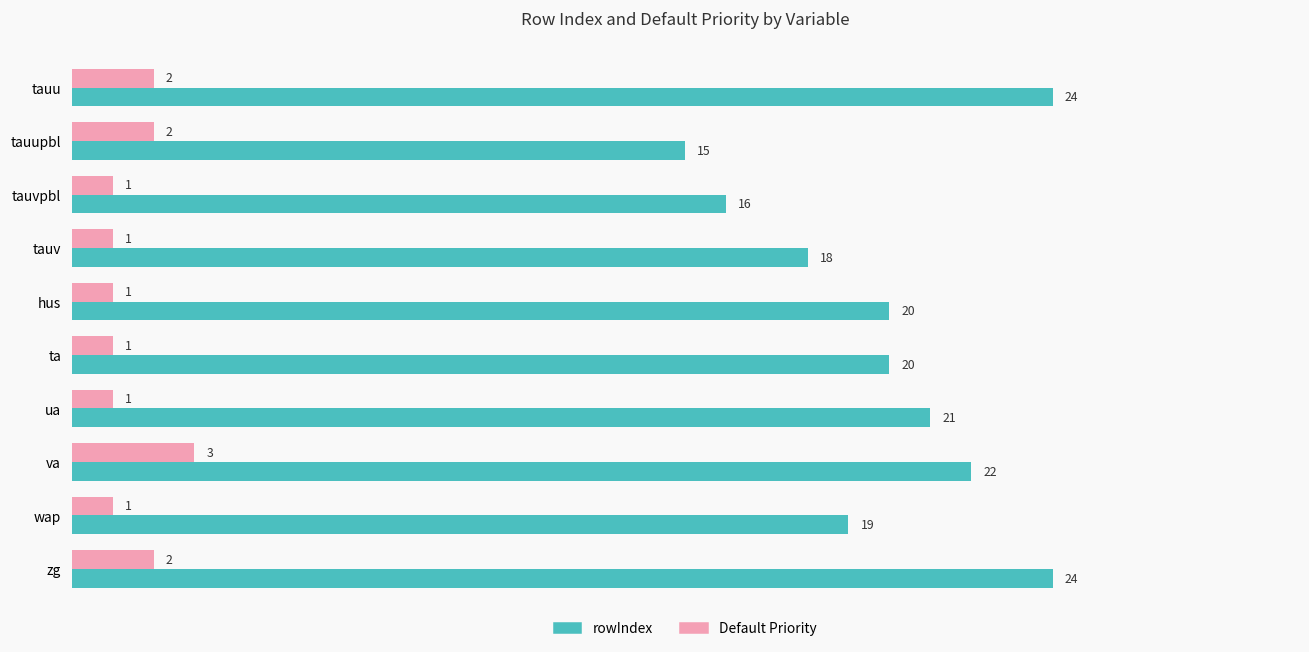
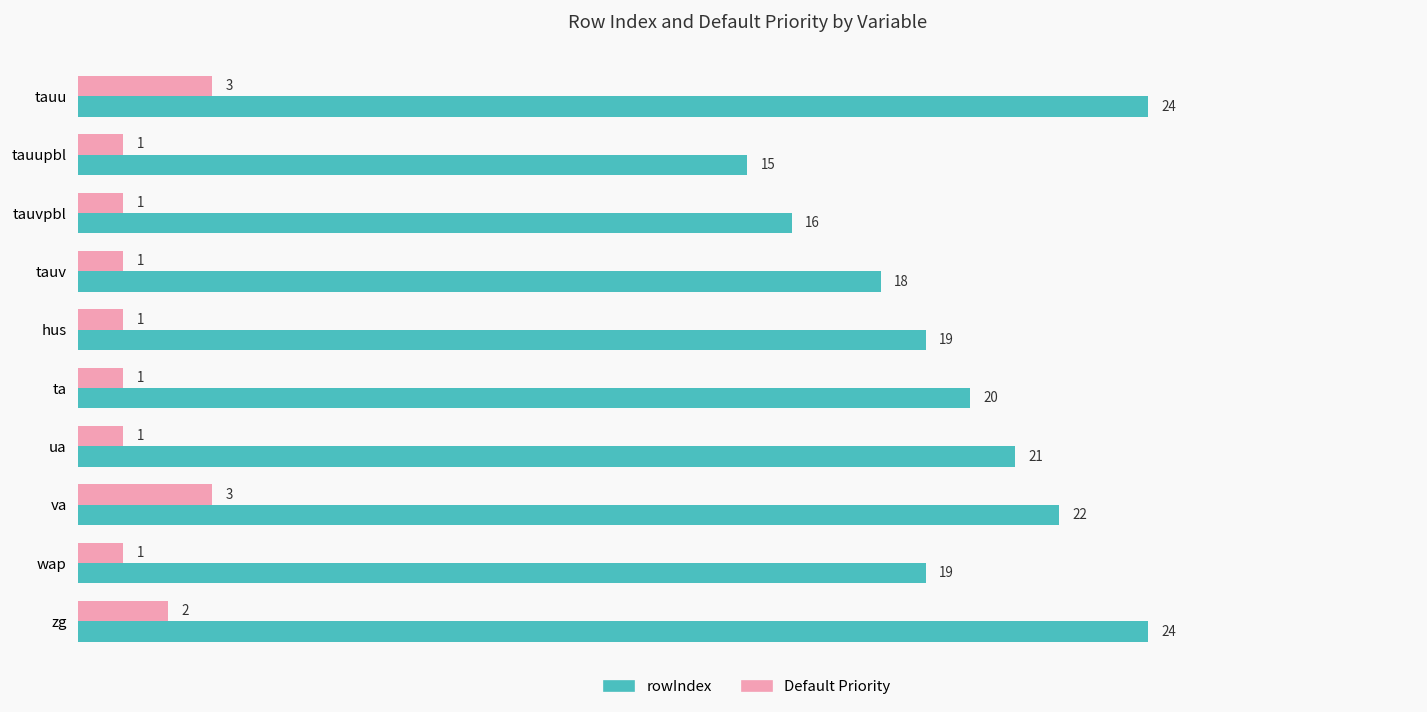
  {
    "rowIndex": {
      "tauu": 24,
      "tauupbl": 15,
      "tauvpbl": 16,
      "tauv": 18,
-     "hus": 20,
+     "hus": 19,
      "ta": 20,
      "ua": 21,
      "va": 22,
      "wap": 19,
      "zg": 24
    },
    "Default Priority": {
-     "tauu": 2,
-     "tauupbl": 2,
+     "tauu": 3,
+     "tauupbl": 1,
      "tauvpbl": 1,
      "tauv": 1,
      "hus": 1,
      "ta": 1,
      "ua": 1,
      "va": 3,
      "wap": 1,
      "zg": 2
    }
  }
